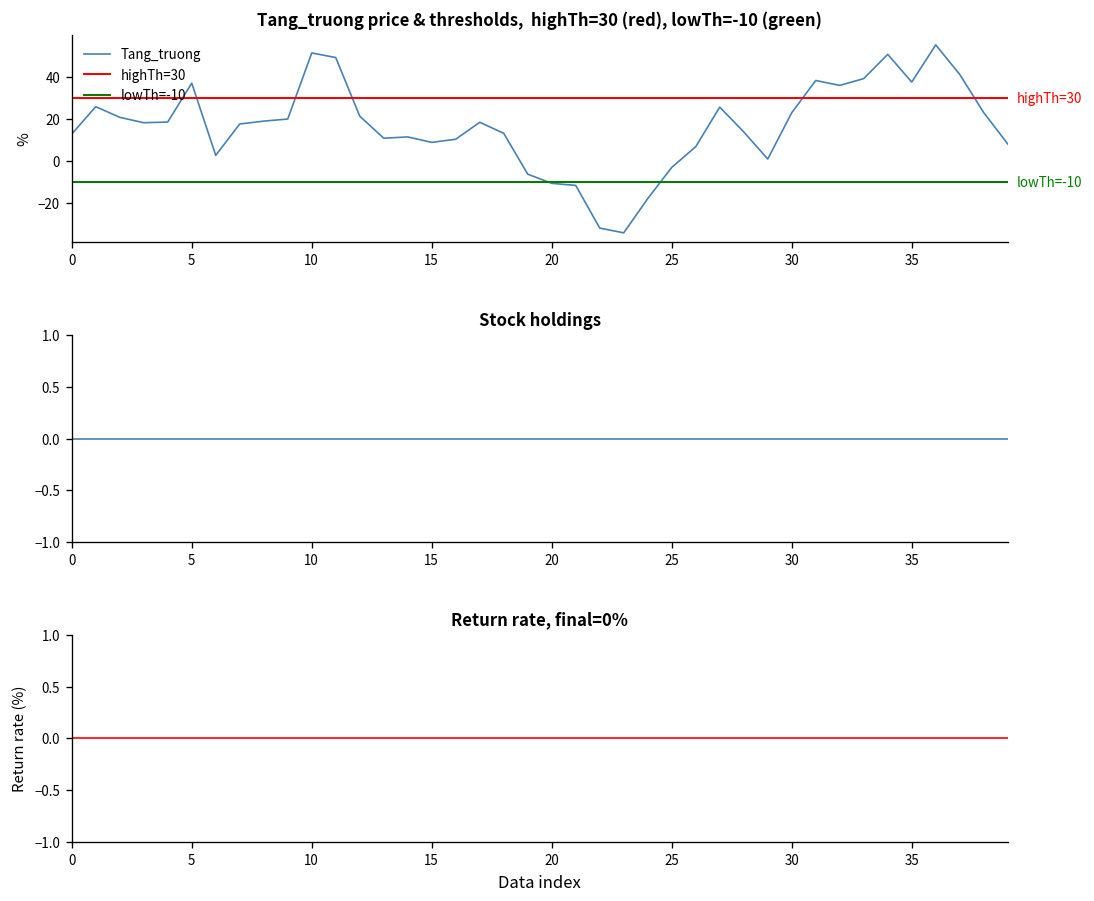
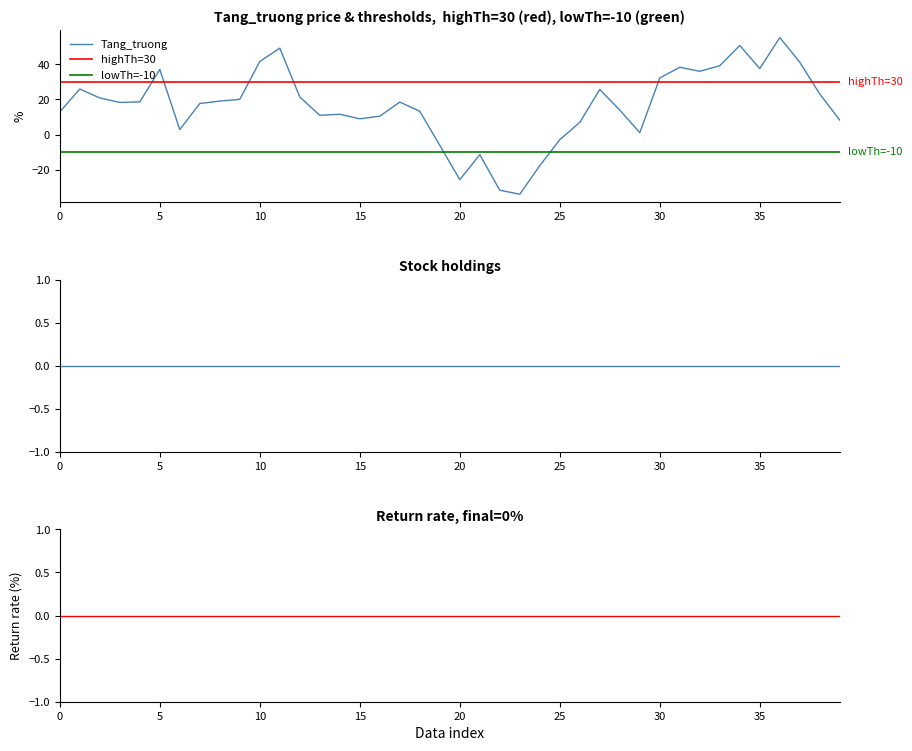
  {
    "Tang_truong price & thresholds, highTh=30 (red), lowTh=-10 (green)": {
      "0": 13,
      "5": 37,
-     "10": 51,
+     "10": 42,
      "15": 9,
-     "20": -10,
+     "20": -26,
      "25": -3,
-     "30": 23,
+     "30": 32,
      "35": 38
    },
    "Stock holdings": {
      "0": 0.0,
      "5": 0.0,
      "10": 0.0,
      "15": 0.0,
      "20": 0.0,
      "25": 0.0,
      "30": 0.0,
      "35": 0.0
    },
    "Return rate, final=0%": {
      "0": 0.0,
      "5": 0.0,
      "10": 0.0,
      "15": 0.0,
      "20": 0.0,
      "25": 0.0,
      "30": 0.0,
      "35": 0.0
    }
  }
